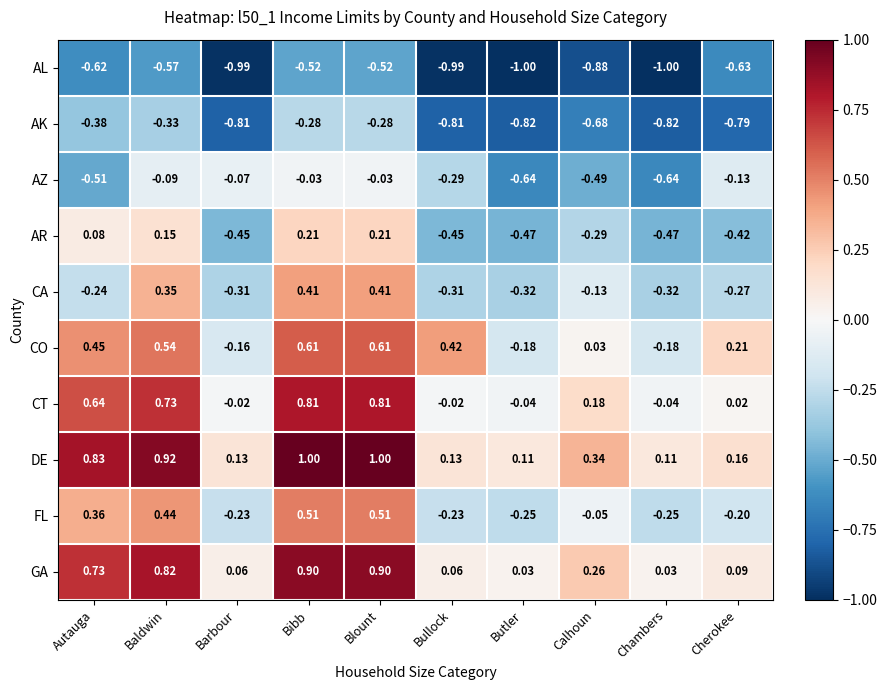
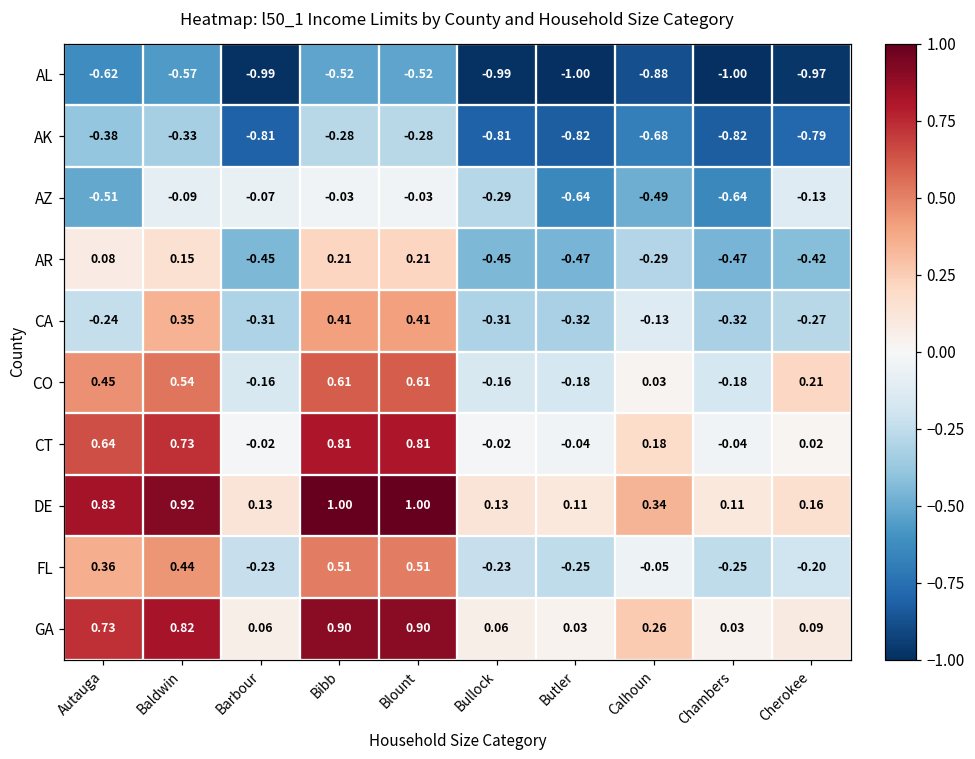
  {
    "AL": {
      "Autauga": -0.62,
      "Baldwin": -0.57,
      "Barbour": -0.99,
      "Bibb": -0.52,
      "Blount": -0.52,
      "Bullock": -0.99,
      "Butler": -1.00,
      "Calhoun": -0.88,
      "Chambers": -1.00,
-     "Cherokee": -0.63
+     "Cherokee": -0.97
    },
    "AK": {
      "Autauga": -0.38,
      "Baldwin": -0.33,
      "Barbour": -0.81,
      "Bibb": -0.28,
      "Blount": -0.28,
      "Bullock": -0.81,
      "Butler": -0.82,
      "Calhoun": -0.68,
      "Chambers": -0.82,
      "Cherokee": -0.79
    },
    "AZ": {
      "Autauga": -0.51,
      "Baldwin": -0.09,
      "Barbour": -0.07,
      "Bibb": -0.03,
      "Blount": -0.03,
      "Bullock": -0.29,
      "Butler": -0.64,
      "Calhoun": -0.49,
      "Chambers": -0.64,
      "Cherokee": -0.13
    },
    "AR": {
      "Autauga": 0.08,
      "Baldwin": 0.15,
      "Barbour": -0.45,
      "Bibb": 0.21,
      "Blount": 0.21,
      "Bullock": -0.45,
      "Butler": -0.47,
      "Calhoun": -0.29,
      "Chambers": -0.47,
      "Cherokee": -0.42
    },
    "CA": {
      "Autauga": -0.24,
      "Baldwin": 0.35,
      "Barbour": -0.31,
      "Bibb": 0.41,
      "Blount": 0.41,
      "Bullock": -0.31,
      "Butler": -0.32,
      "Calhoun": -0.13,
      "Chambers": -0.32,
      "Cherokee": -0.27
    },
    "CO": {
      "Autauga": 0.45,
      "Baldwin": 0.54,
      "Barbour": -0.16,
      "Bibb": 0.61,
      "Blount": 0.61,
-     "Bullock": 0.42,
+     "Bullock": -0.16,
      "Butler": -0.18,
      "Calhoun": 0.03,
      "Chambers": -0.18,
      "Cherokee": 0.21
    },
    "CT": {
      "Autauga": 0.64,
      "Baldwin": 0.73,
      "Barbour": -0.02,
      "Bibb": 0.81,
      "Blount": 0.81,
      "Bullock": -0.02,
      "Butler": -0.04,
      "Calhoun": 0.18,
      "Chambers": -0.04,
      "Cherokee": 0.02
    },
    "DE": {
      "Autauga": 0.83,
      "Baldwin": 0.92,
      "Barbour": 0.13,
      "Bibb": 1.00,
      "Blount": 1.00,
      "Bullock": 0.13,
      "Butler": 0.11,
      "Calhoun": 0.34,
      "Chambers": 0.11,
      "Cherokee": 0.16
    },
    "FL": {
      "Autauga": 0.36,
      "Baldwin": 0.44,
      "Barbour": -0.23,
      "Bibb": 0.51,
      "Blount": 0.51,
      "Bullock": -0.23,
      "Butler": -0.25,
      "Calhoun": -0.05,
      "Chambers": -0.25,
      "Cherokee": -0.20
    },
    "GA": {
      "Autauga": 0.73,
      "Baldwin": 0.82,
      "Barbour": 0.06,
      "Bibb": 0.90,
      "Blount": 0.90,
      "Bullock": 0.06,
      "Butler": 0.03,
      "Calhoun": 0.26,
      "Chambers": 0.03,
      "Cherokee": 0.09
    }
  }
